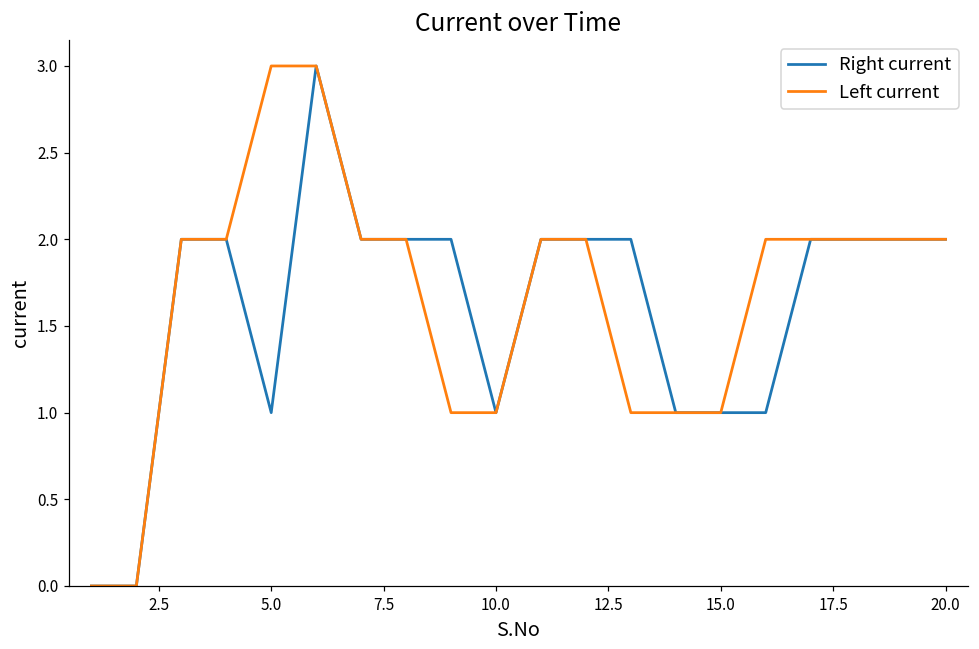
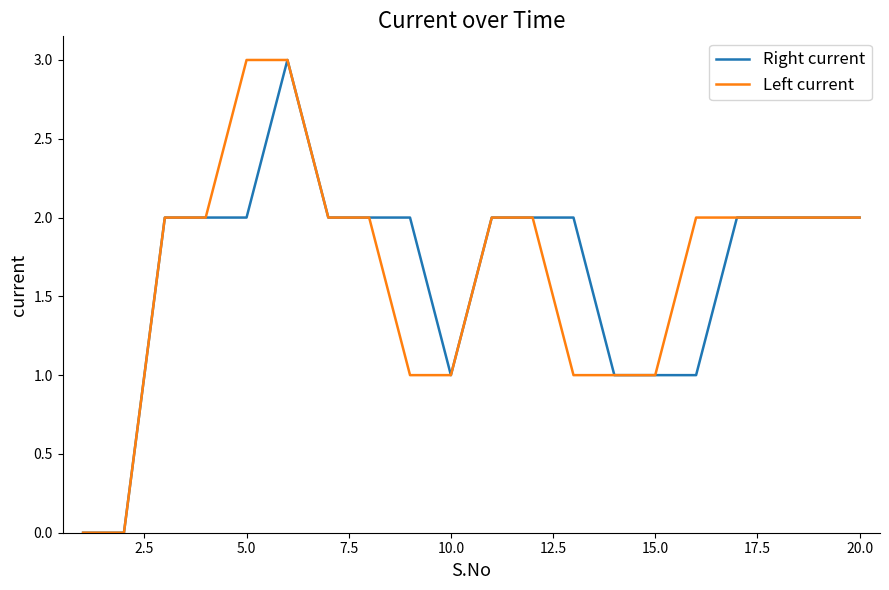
  {
    "Right current": {
-     "5.0": 1
+     "5.0": 2
    },
    "Left current": {
      "5.0": 3
    }
  }
